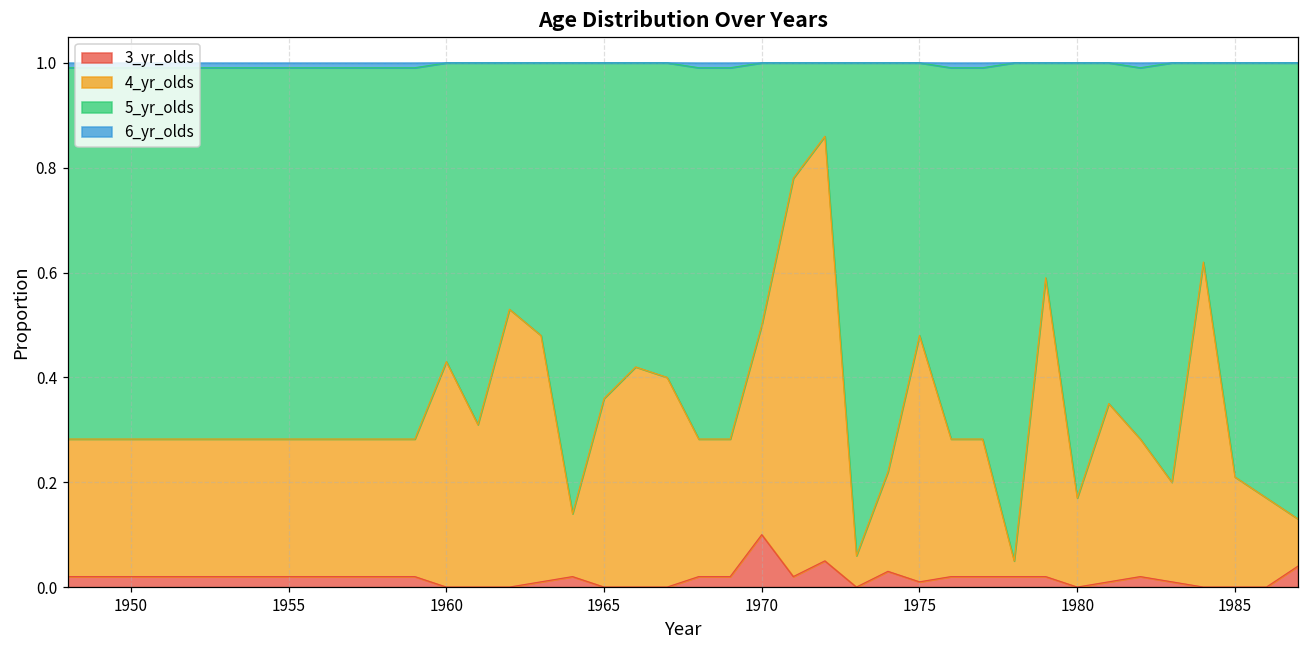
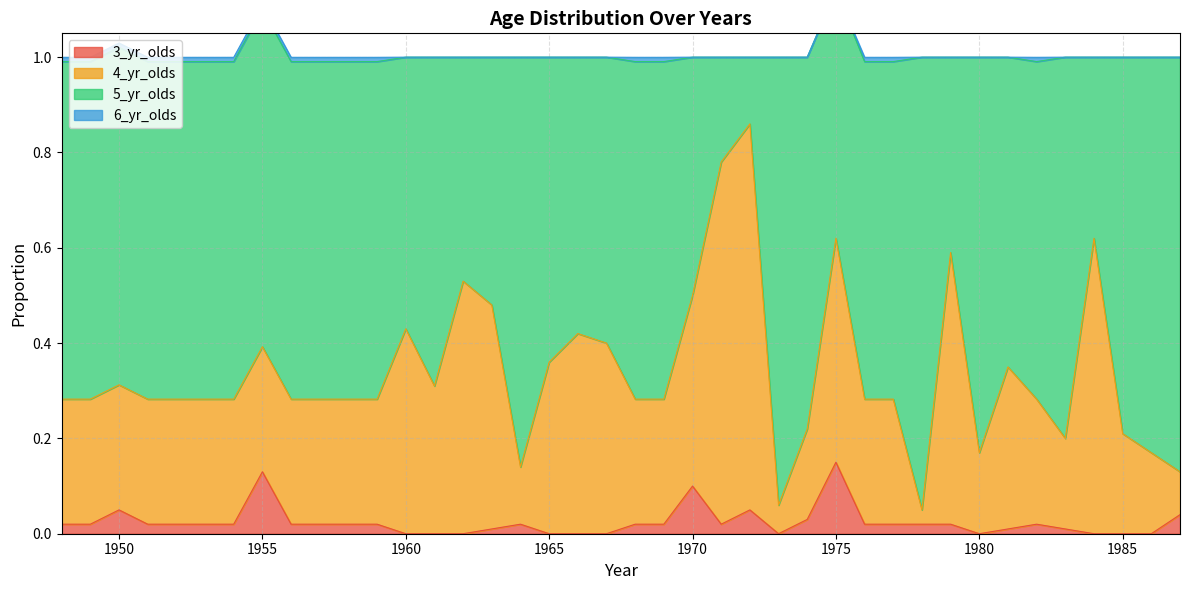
  {
    "3_yr_olds": {
-     "1950": 0.02,
-     "1955": 0.02,
+     "1950": 0.05,
+     "1955": 0.13,
      "1960": 0.00,
      "1965": 0.00,
      "1970": 0.10,
-     "1975": 0.01,
+     "1975": 0.15,
      "1980": 0.00,
      "1985": 0.00
    },
    "4_yr_olds": {
      "1950": 0.26,
      "1955": 0.26,
      "1960": 0.43,
      "1965": 0.36,
      "1970": 0.40,
      "1975": 0.47,
      "1980": 0.17,
      "1985": 0.21
    }
  }
